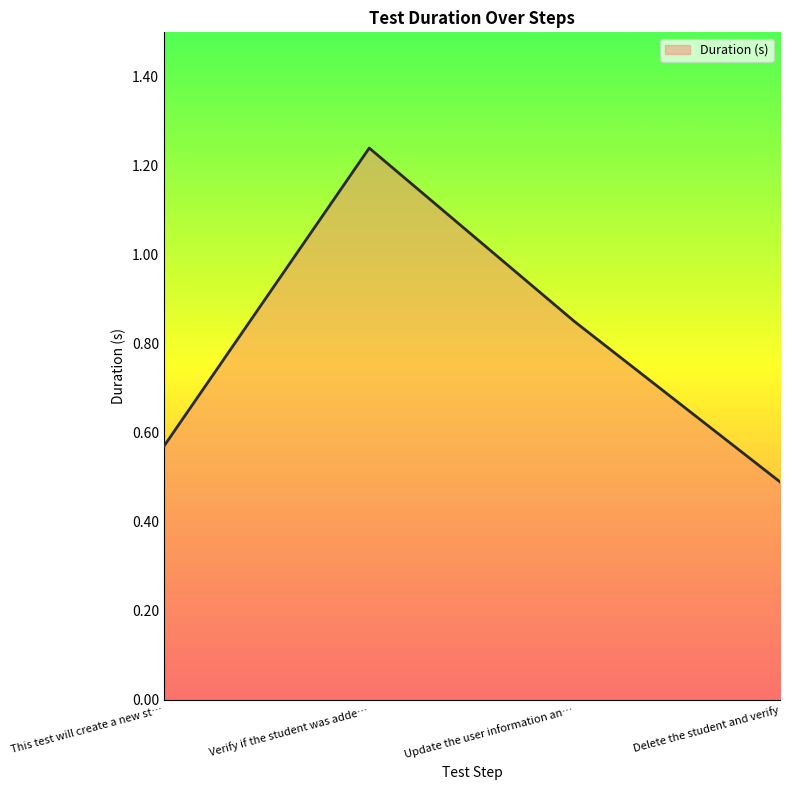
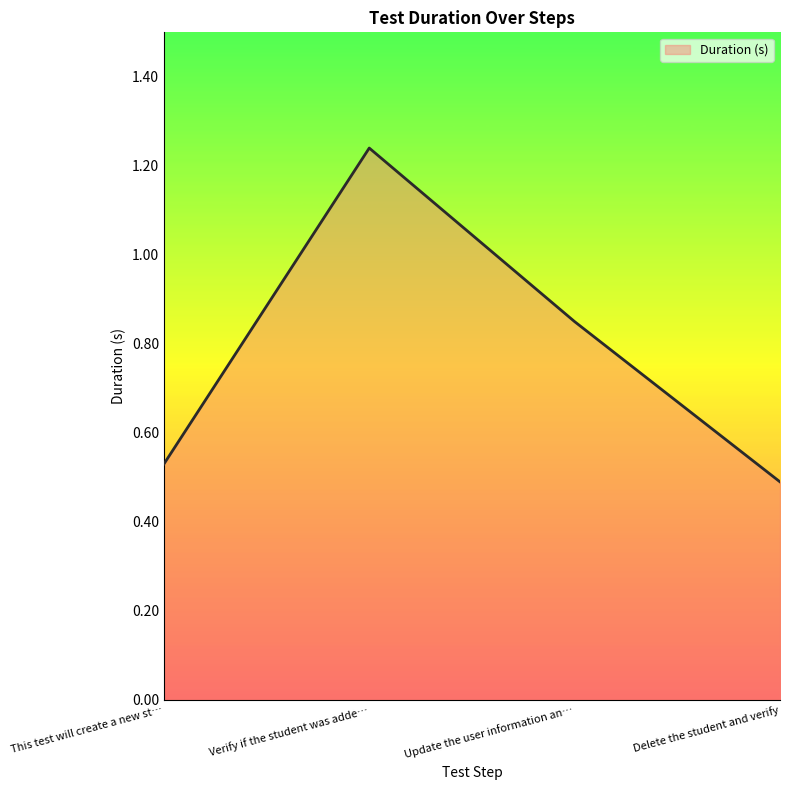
  {
-   "This test will create a new st…": 0.57,
+   "This test will create a new st…": 0.53,
    "Verify if the student was adde…": 1.24,
    "Update the user information an…": 0.85,
    "Delete the student and verify": 0.49
  }
